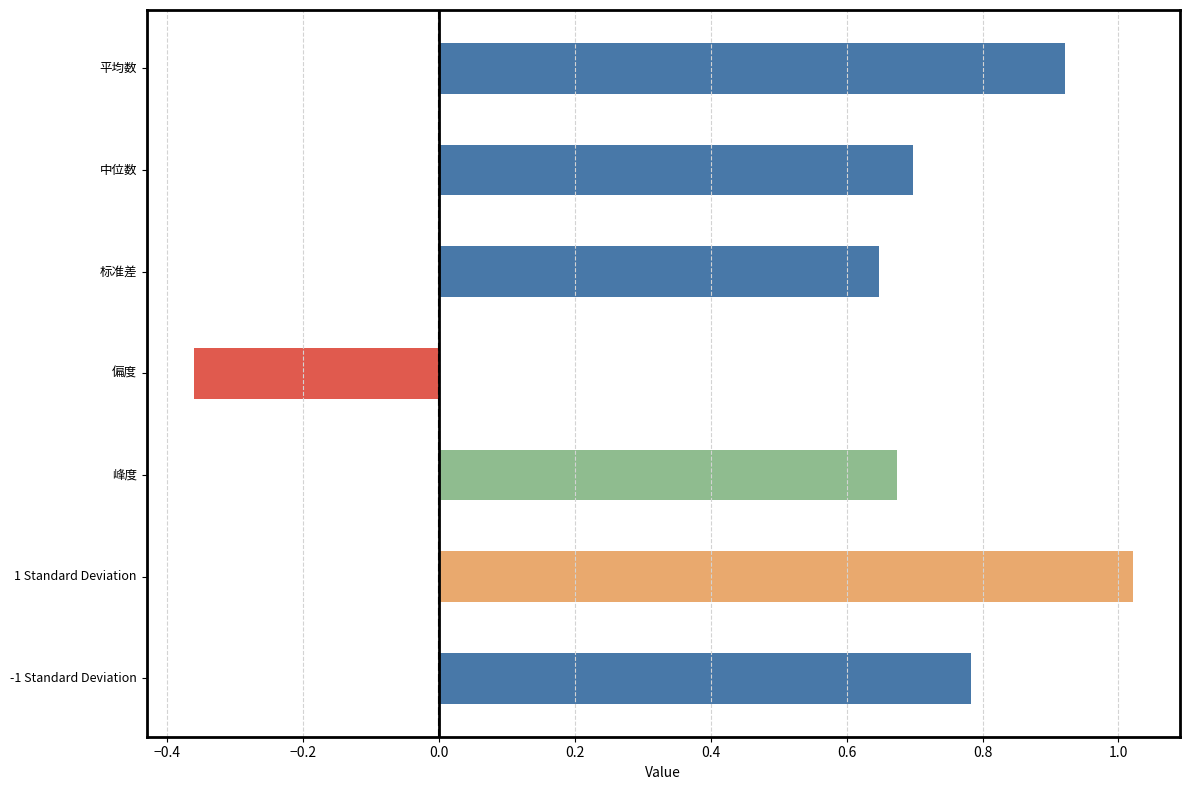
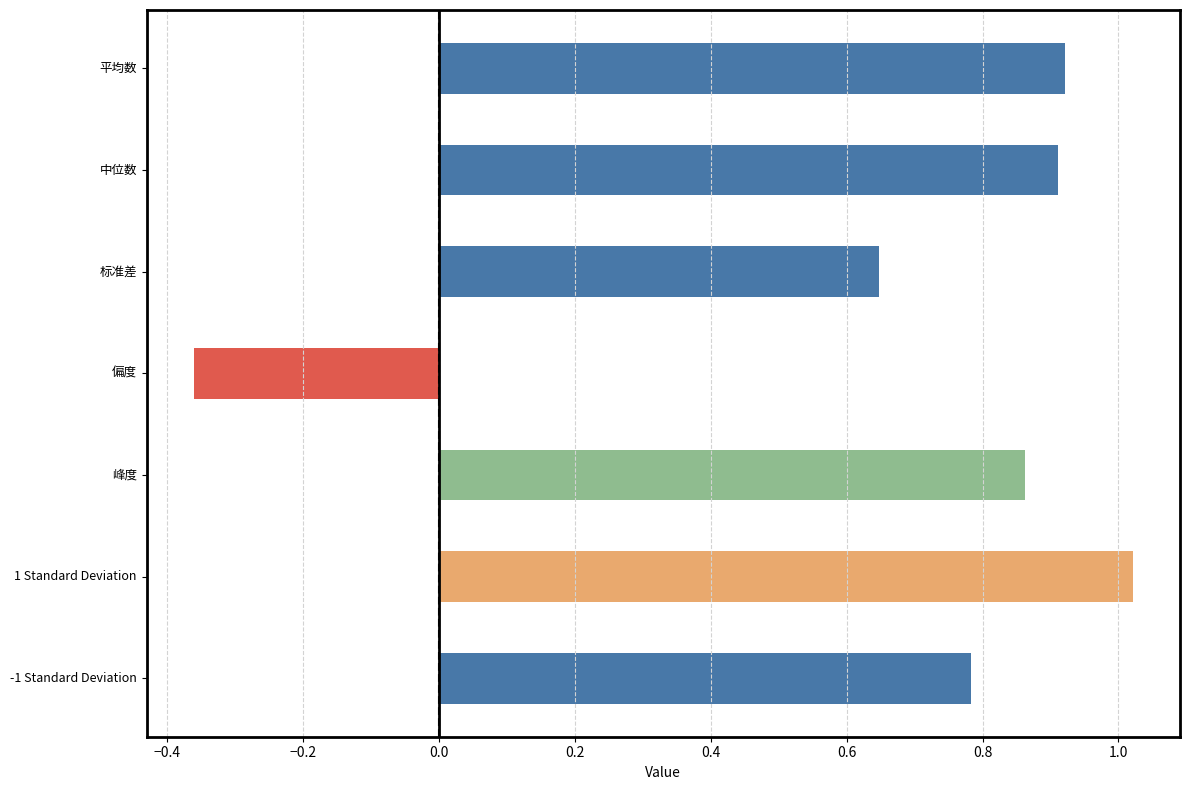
  {
    "平均数": 0.92,
-   "中位数": 0.70,
+   "中位数": 0.91,
    "标准差": 0.65,
    "偏度": -0.36,
-   "峰度": 0.67,
+   "峰度": 0.86,
    "1 Standard Deviation": 1.02,
    "-1 Standard Deviation": 0.78
  }
